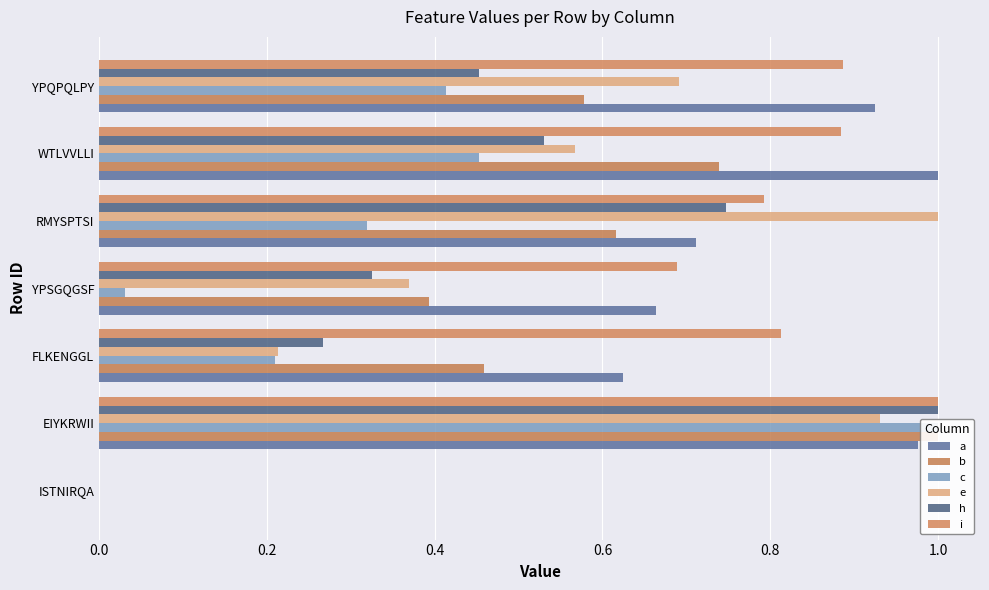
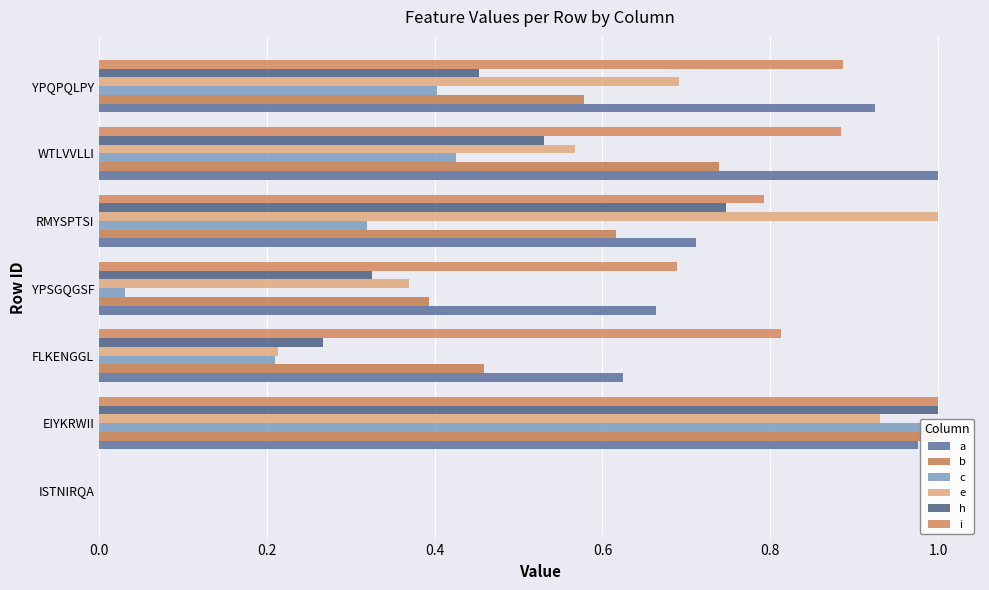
  {
    "c": {
-     "YPQPQLPY": 0.41,
-     "WTLVVLLI": 0.45,
+     "YPQPQLPY": 0.40,
+     "WTLVVLLI": 0.43,
      "RMYSPTSI": 0.32,
      "YPSGQGSF": 0.03,
      "FLKENGGL": 0.21,
      "ISTNIRQA": 0.00
    }
  }
